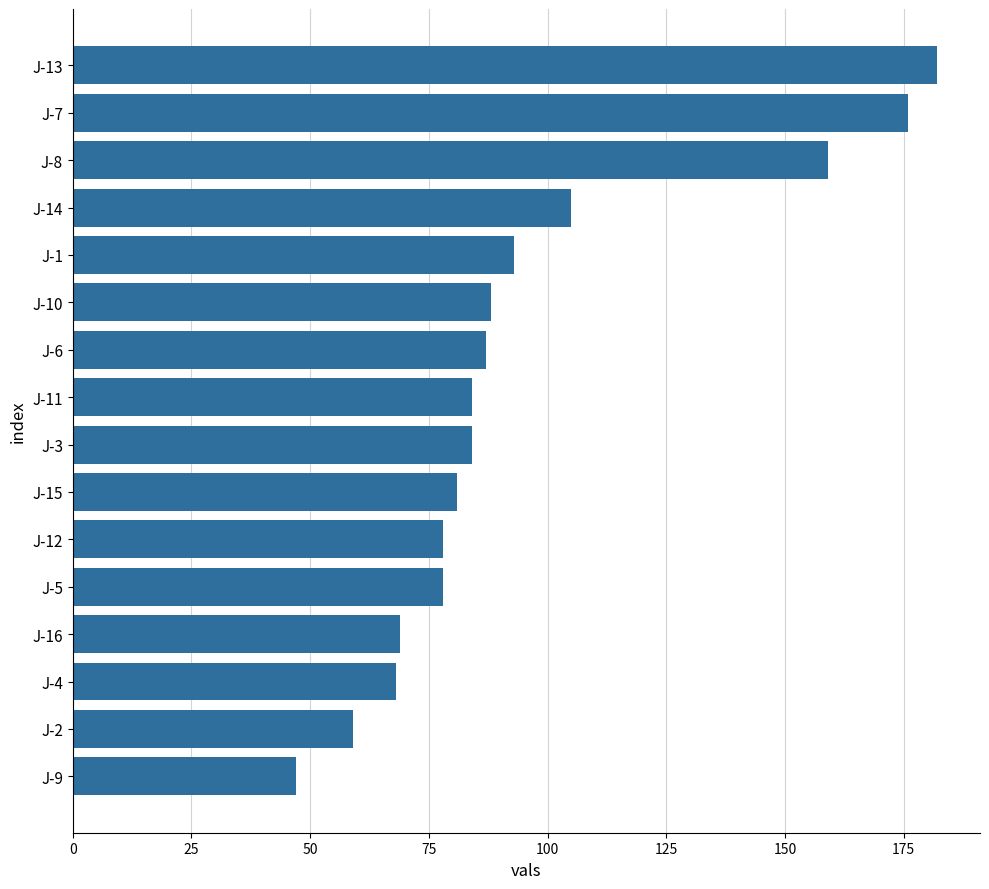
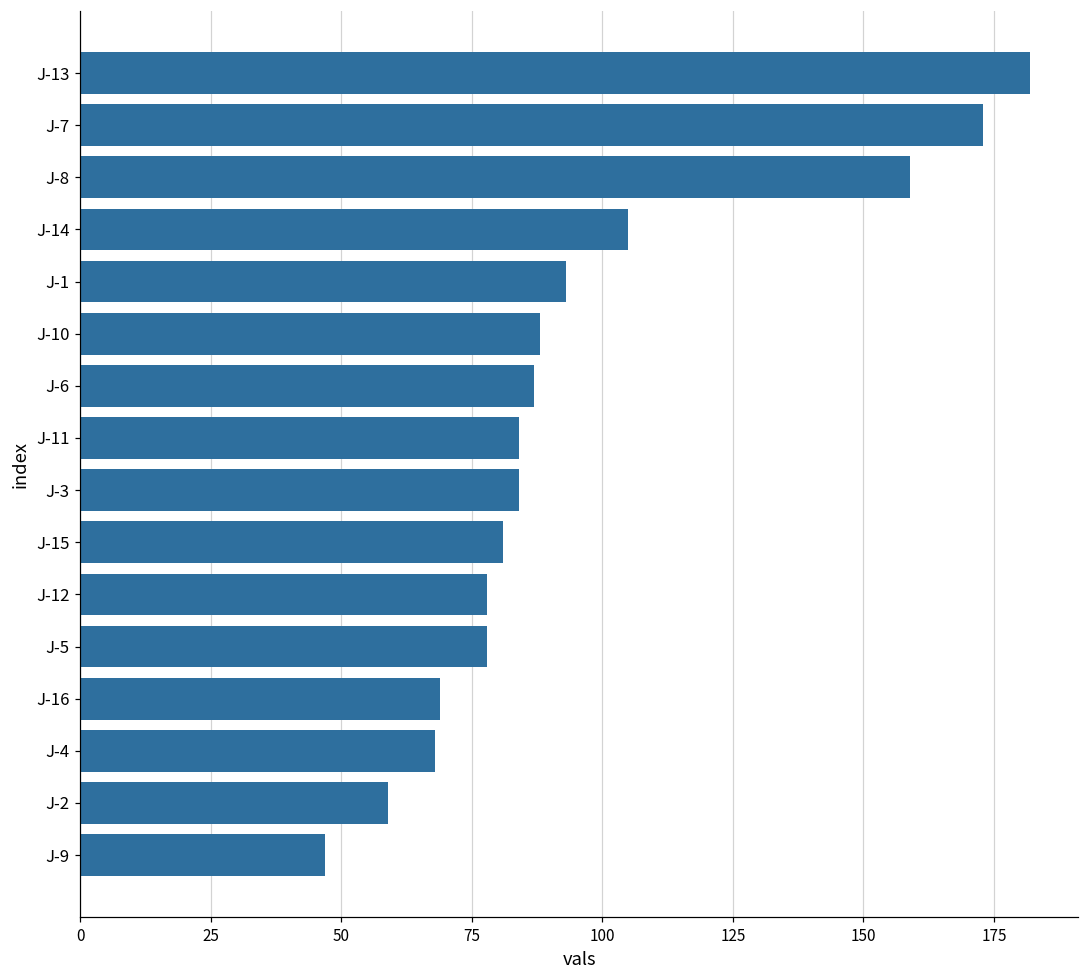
  {
    "J-13": 182,
-   "J-7": 176,
+   "J-7": 173,
    "J-8": 159,
    "J-14": 105,
    "J-1": 93,
    "J-10": 88,
    "J-6": 87,
    "J-11": 84,
    "J-3": 84,
    "J-15": 81,
    "J-12": 78,
    "J-5": 78,
    "J-16": 69,
    "J-4": 68,
    "J-2": 59,
    "J-9": 47
  }
